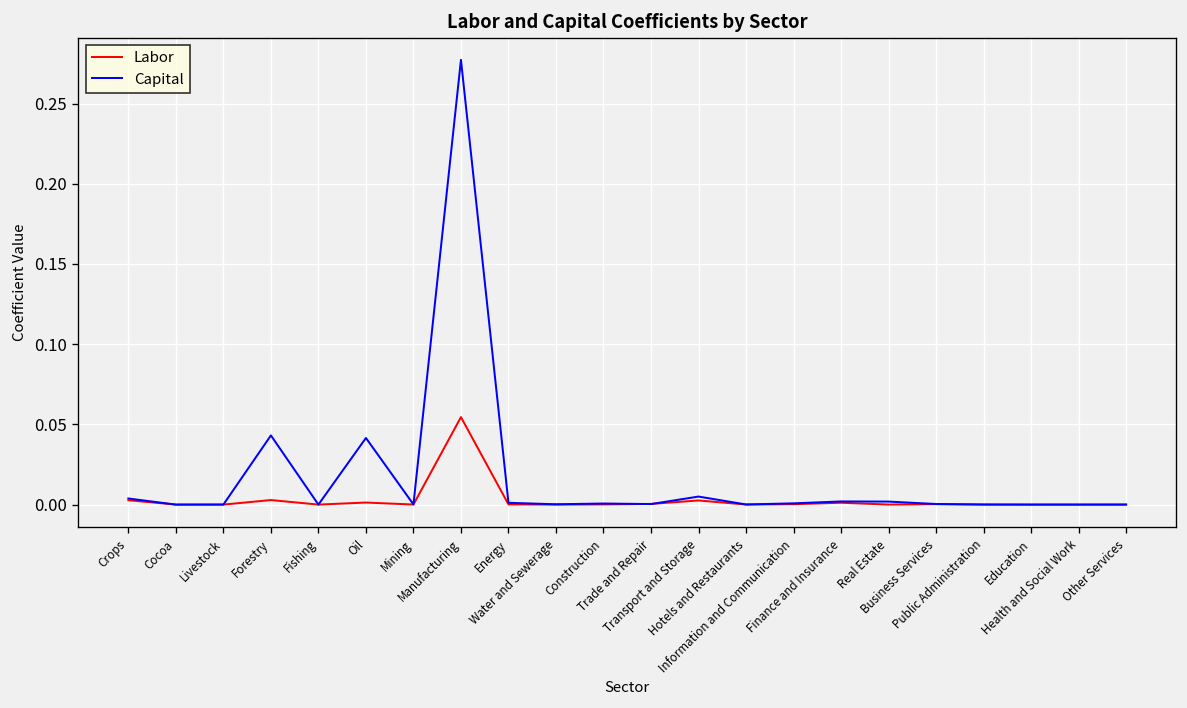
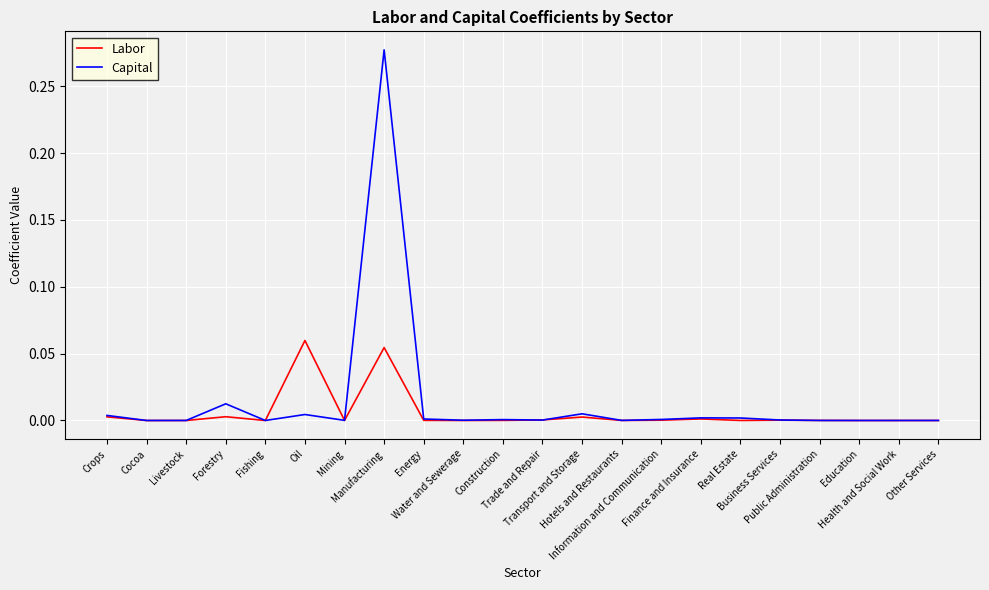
  {
    "Labor": {
      "Forestry": 0.003,
-     "Oil": 0.001,
+     "Oil": 0.060,
      "Manufacturing": 0.055,
      "Transport and Storage": 0.003
    },
    "Capital": {
-     "Forestry": 0.043,
-     "Oil": 0.042,
+     "Forestry": 0.012,
+     "Oil": 0.004,
      "Manufacturing": 0.277,
      "Transport and Storage": 0.005
    }
  }
